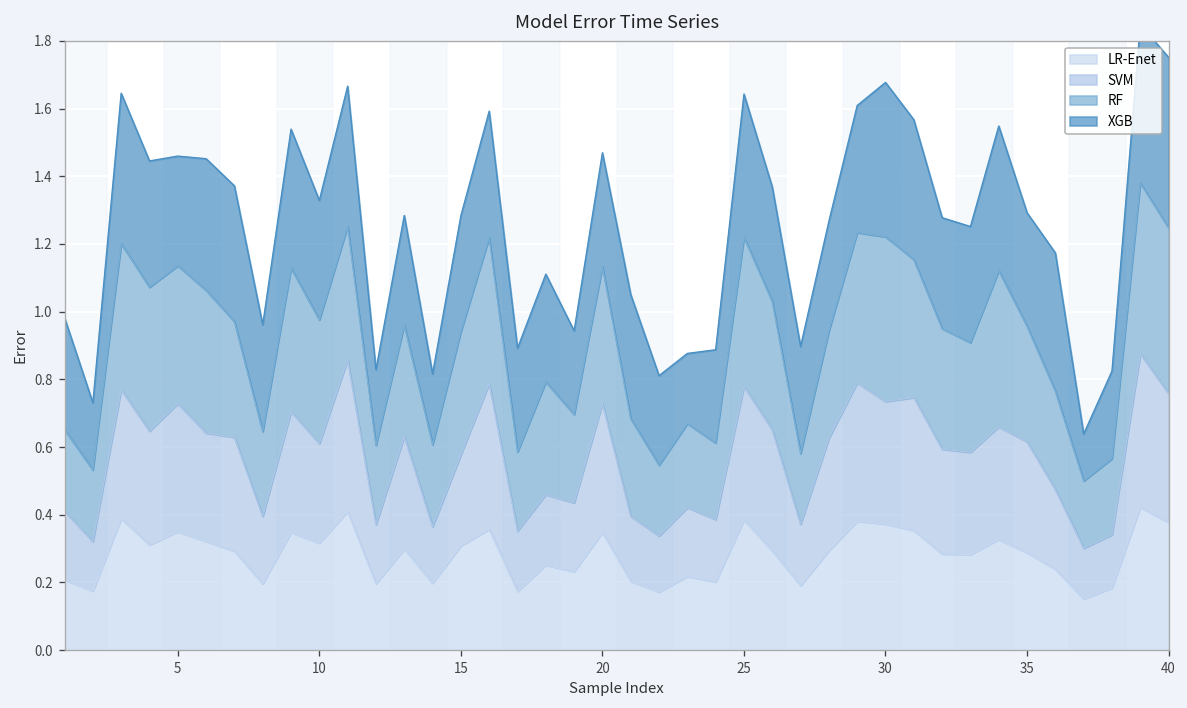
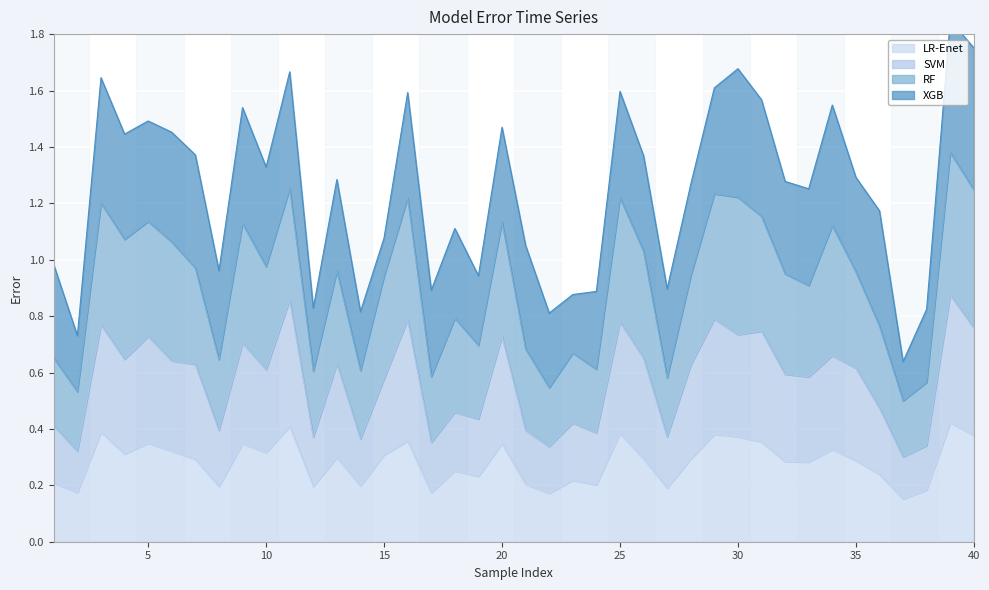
  {
    "XGB": {
-     "5": 0.32,
+     "5": 0.36,
      "10": 0.35,
-     "15": 0.34,
+     "15": 0.14,
      "20": 0.34,
-     "25": 0.42,
+     "25": 0.38,
      "30": 0.46,
      "35": 0.34,
      "40": 0.50
    }
  }
